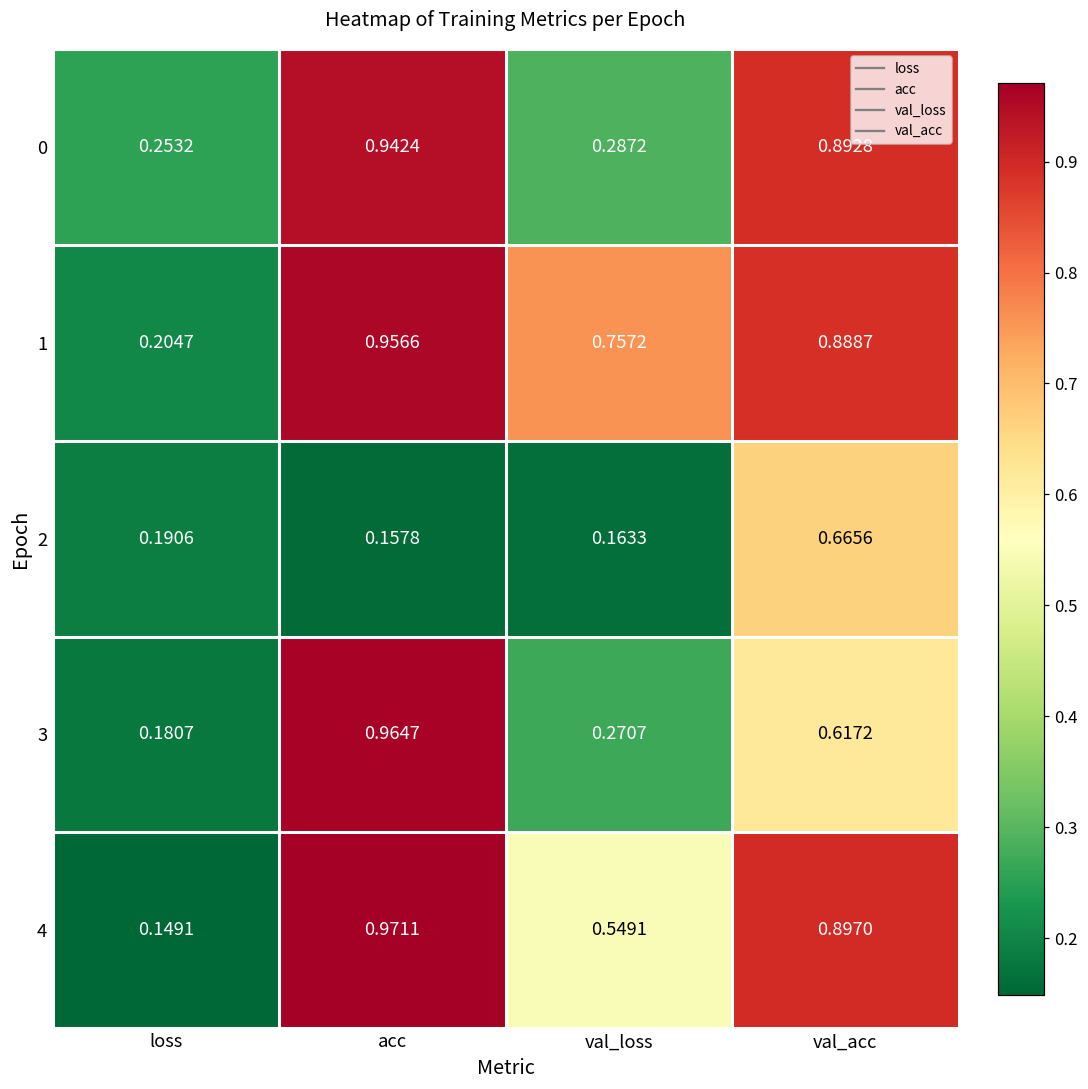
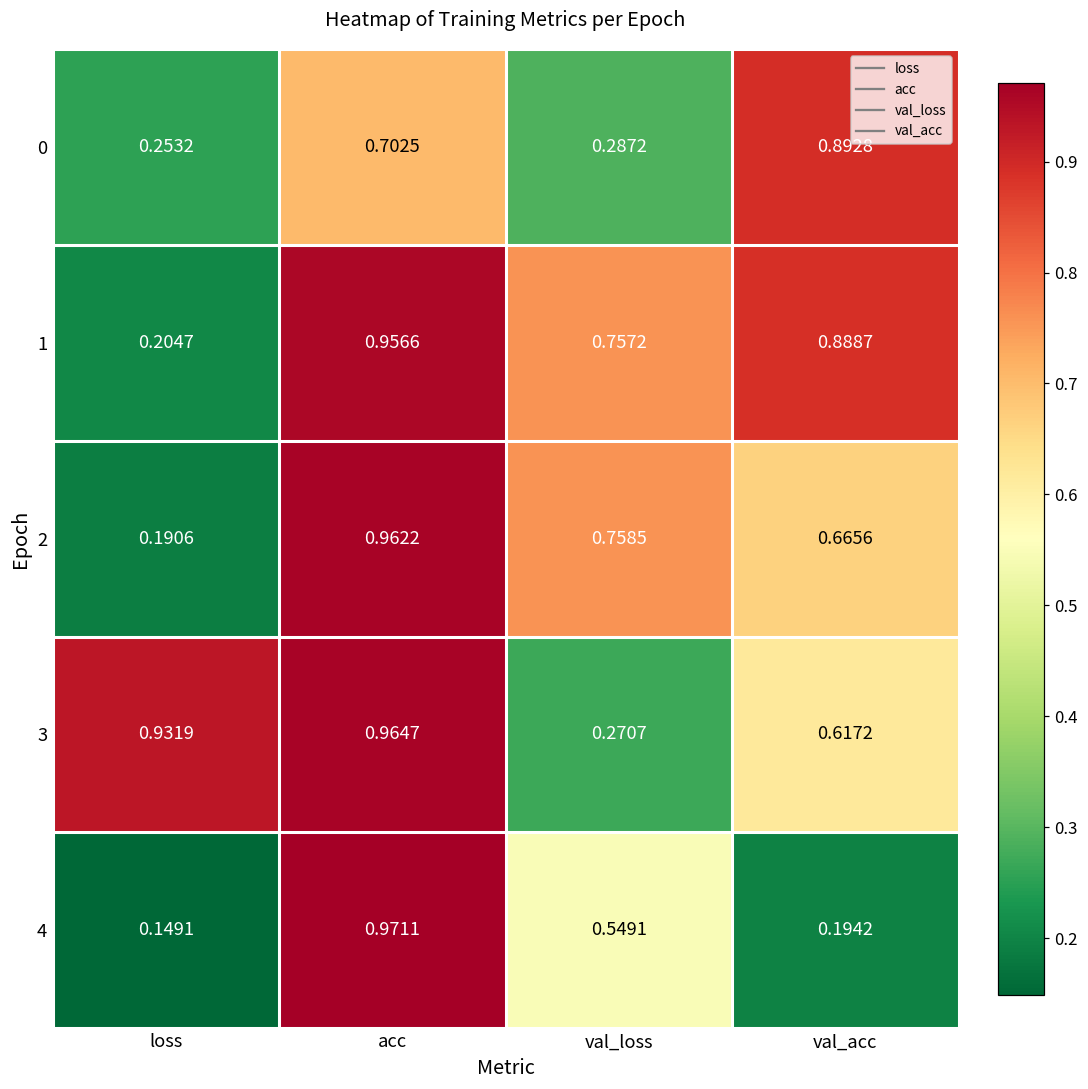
  {
    "0": {
      "loss": 0.2532,
-     "acc": 0.9424,
+     "acc": 0.7025,
      "val_loss": 0.2872
    },
    "1": {
      "loss": 0.2047,
      "acc": 0.9566,
      "val_loss": 0.7572,
      "val_acc": 0.8887
    },
    "2": {
      "loss": 0.1906,
-     "acc": 0.1578,
-     "val_loss": 0.1633,
+     "acc": 0.9622,
+     "val_loss": 0.7585,
      "val_acc": 0.6656
    },
    "3": {
-     "loss": 0.1807,
+     "loss": 0.9319,
      "acc": 0.9647,
      "val_loss": 0.2707,
      "val_acc": 0.6172
    },
    "4": {
      "loss": 0.1491,
      "acc": 0.9711,
      "val_loss": 0.5491,
-     "val_acc": 0.8970
+     "val_acc": 0.1942
    }
  }
